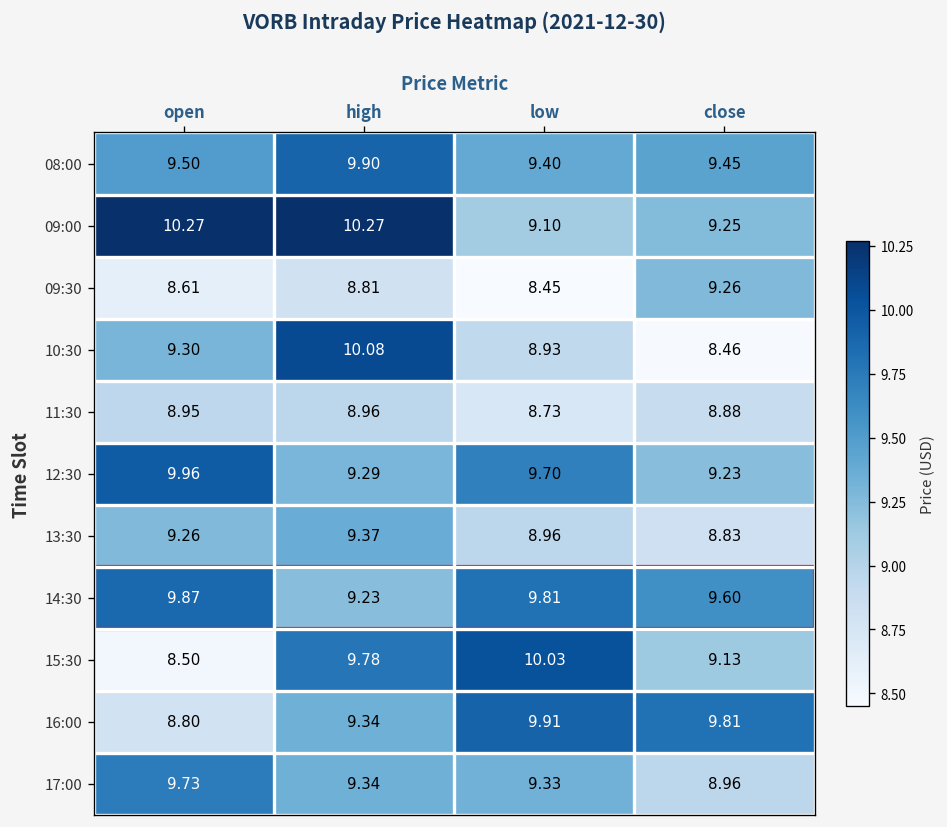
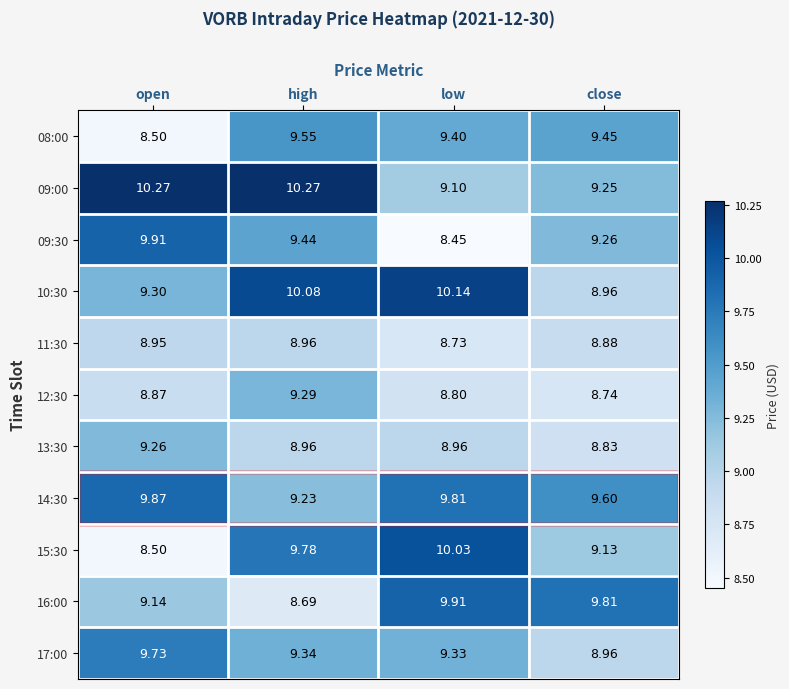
  {
    "08:00": {
-     "open": 9.50,
-     "high": 9.90,
+     "open": 8.50,
+     "high": 9.55,
      "low": 9.40,
      "close": 9.45
    },
    "09:00": {
      "open": 10.27,
      "high": 10.27,
      "low": 9.10,
      "close": 9.25
    },
    "09:30": {
-     "open": 8.61,
-     "high": 8.81,
+     "open": 9.91,
+     "high": 9.44,
      "low": 8.45,
      "close": 9.26
    },
    "10:30": {
      "open": 9.30,
      "high": 10.08,
-     "low": 8.93,
-     "close": 8.46
+     "low": 10.14,
+     "close": 8.96
    },
    "11:30": {
      "open": 8.95,
      "high": 8.96,
      "low": 8.73,
      "close": 8.88
    },
    "12:30": {
-     "open": 9.96,
+     "open": 8.87,
      "high": 9.29,
-     "low": 9.70,
-     "close": 9.23
+     "low": 8.80,
+     "close": 8.74
    },
    "13:30": {
      "open": 9.26,
-     "high": 9.37,
+     "high": 8.96,
      "low": 8.96,
      "close": 8.83
    },
    "14:30": {
      "open": 9.87,
      "high": 9.23,
      "low": 9.81,
      "close": 9.60
    },
    "15:30": {
      "open": 8.50,
      "high": 9.78,
      "low": 10.03,
      "close": 9.13
    },
    "16:00": {
-     "open": 8.80,
-     "high": 9.34,
+     "open": 9.14,
+     "high": 8.69,
      "low": 9.91,
      "close": 9.81
    },
    "17:00": {
      "open": 9.73,
      "high": 9.34,
      "low": 9.33,
      "close": 8.96
    }
  }
